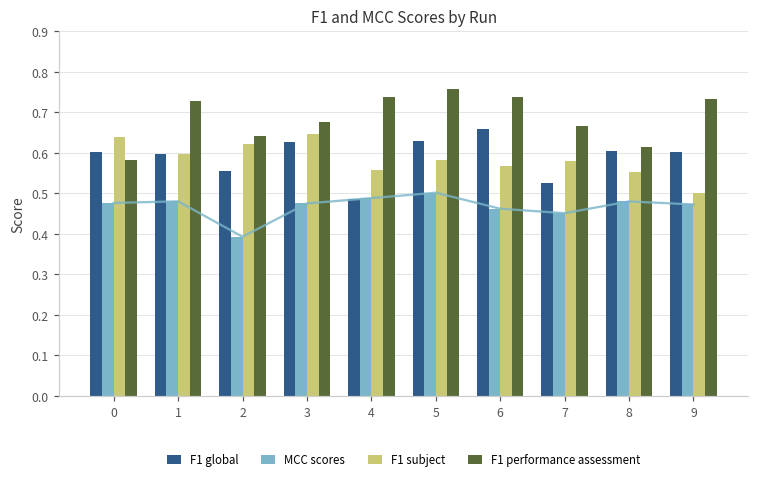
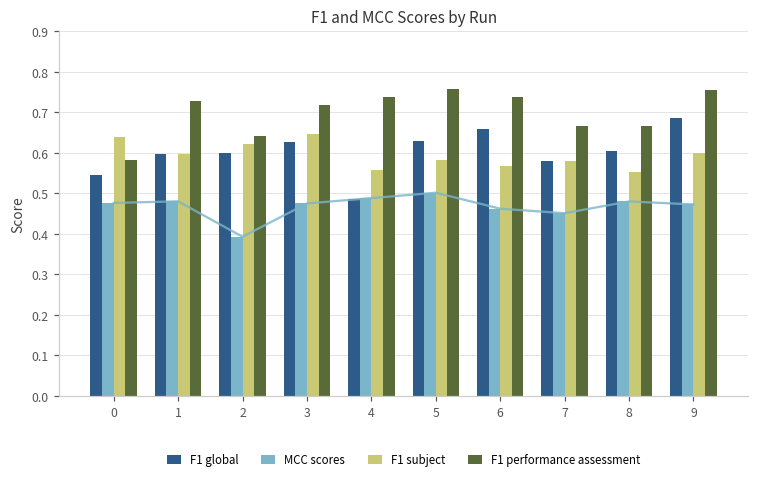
  {
    "F1 global": {
-     "0": 0.60,
+     "0": 0.54,
      "1": 0.60,
-     "2": 0.55,
+     "2": 0.60,
      "3": 0.63,
      "4": 0.49,
      "5": 0.63,
      "6": 0.66,
-     "7": 0.52,
+     "7": 0.58,
      "8": 0.60,
-     "9": 0.60
+     "9": 0.69
    },
    "F1 subject": {
      "0": 0.64,
      "1": 0.6,
      "2": 0.62,
      "3": 0.65,
      "4": 0.56,
      "5": 0.58,
      "6": 0.57,
      "7": 0.58,
      "8": 0.55,
-     "9": 0.5
+     "9": 0.6
    },
    "F1 performance assessment": {
      "0": 0.58,
      "1": 0.73,
      "2": 0.64,
-     "3": 0.68,
+     "3": 0.72,
      "4": 0.74,
      "5": 0.76,
      "6": 0.74,
      "7": 0.67,
-     "8": 0.61,
-     "9": 0.73
+     "8": 0.67,
+     "9": 0.76
    }
  }
